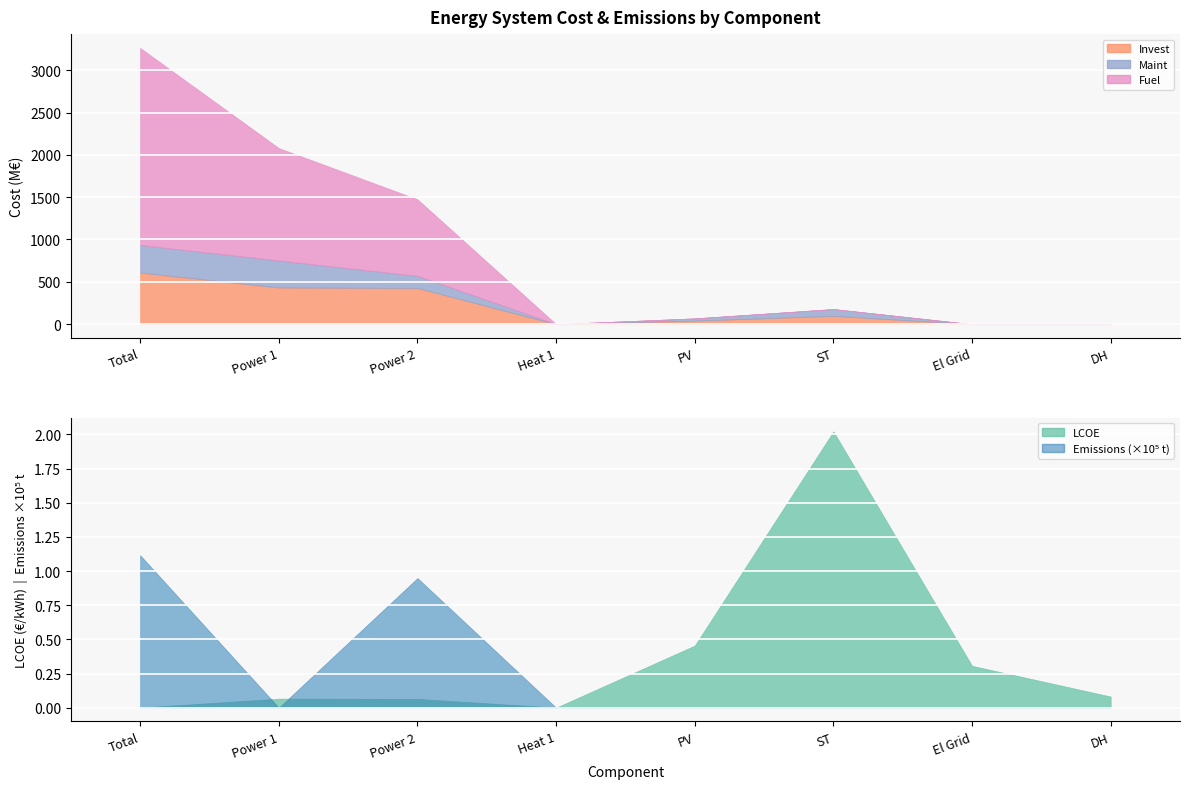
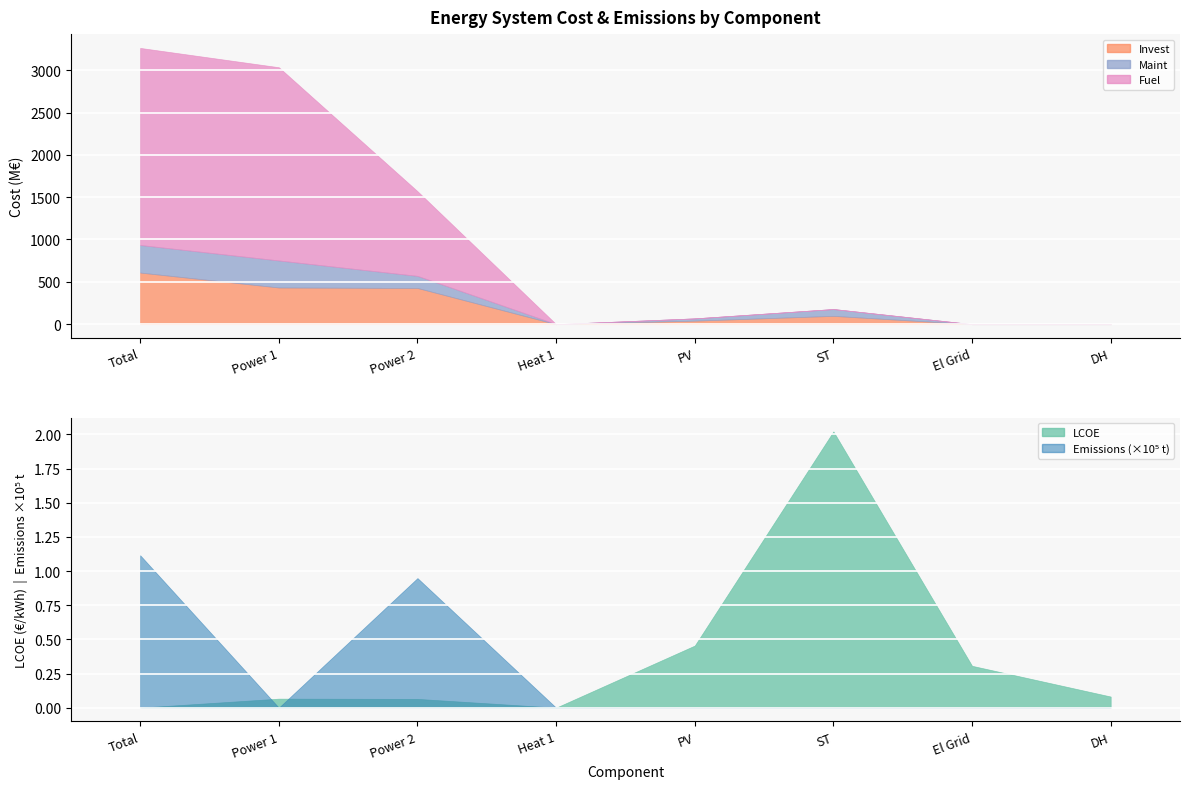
  {
    "Energy System Cost & Emissions by Component": {
      "Invest": {
        "Total": 600,
        "Power 1": 400,
        "Power 2": 400,
        "ST": 100
      },
      "Maint": {
        "Total": 300,
        "Power 1": 300,
        "Power 2": 100
      },
      "Fuel": {
        "Total": 2300,
-       "Power 1": 1300,
-       "Power 2": 900
+       "Power 1": 2300,
+       "Power 2": 1000
      }
    }
  }
